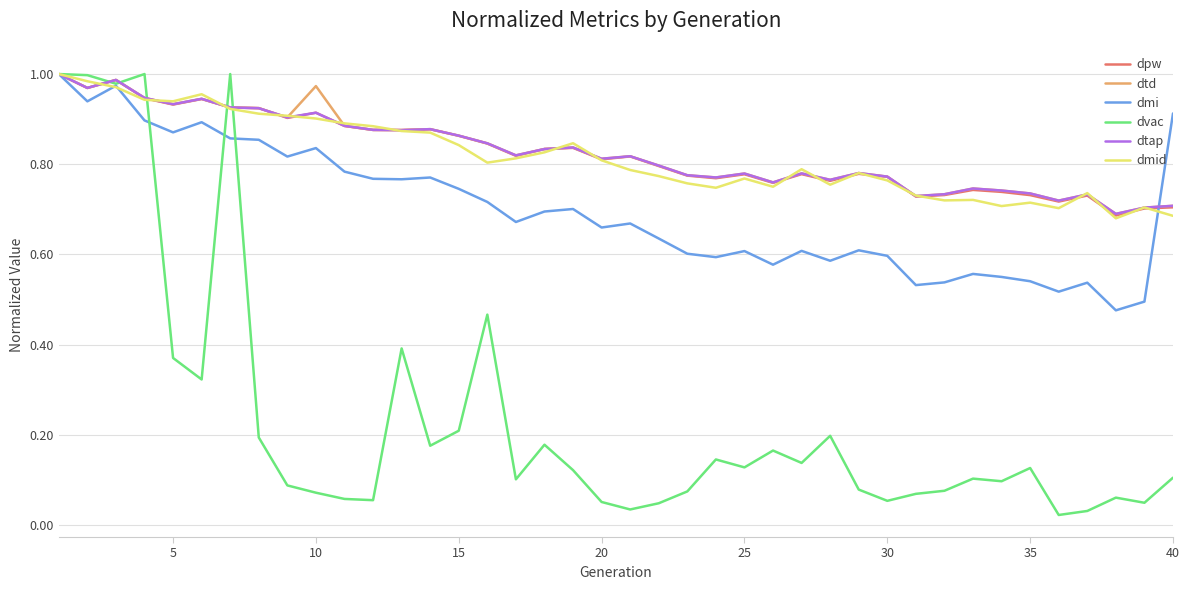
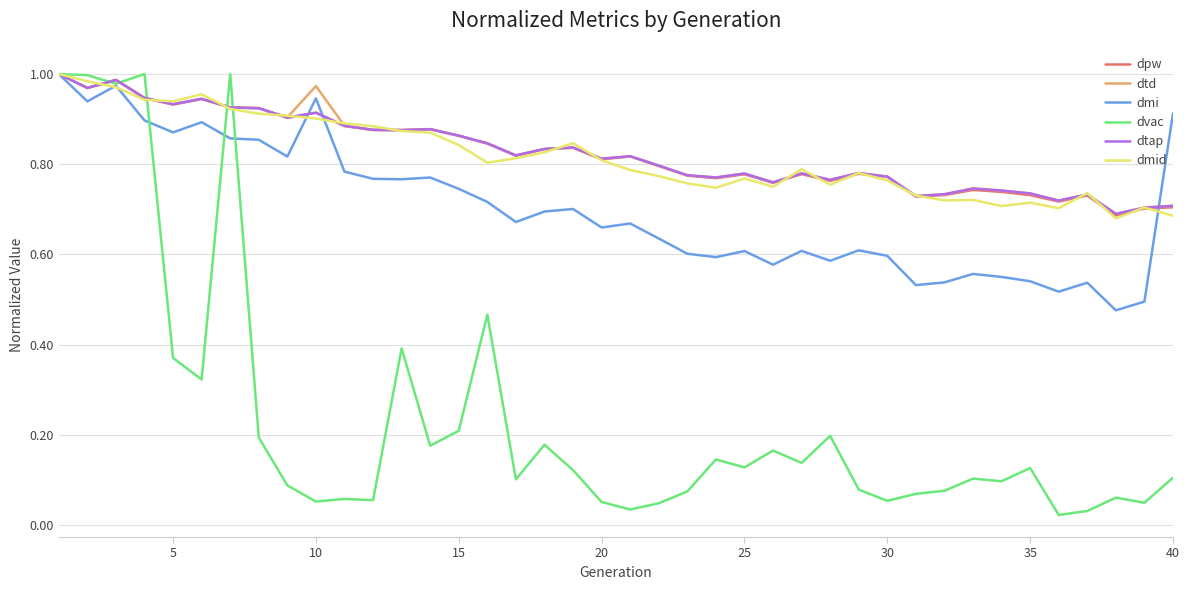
  {
    "dmi": {
      "5": 0.87,
-     "10": 0.84,
+     "10": 0.95,
      "15": 0.75,
      "20": 0.66,
      "25": 0.61,
      "30": 0.60,
      "35": 0.54,
      "40": 0.91
    },
    "dvac": {
      "5": 0.37,
-     "10": 0.07,
+     "10": 0.05,
      "15": 0.21,
      "20": 0.05,
      "25": 0.13,
      "30": 0.05,
      "35": 0.13,
      "40": 0.11
    },
    "dmid": {
      "5": 0.94,
      "10": 0.90,
      "15": 0.84,
      "25": 0.77,
      "30": 0.76,
      "35": 0.71,
      "40": 0.69
    }
  }
